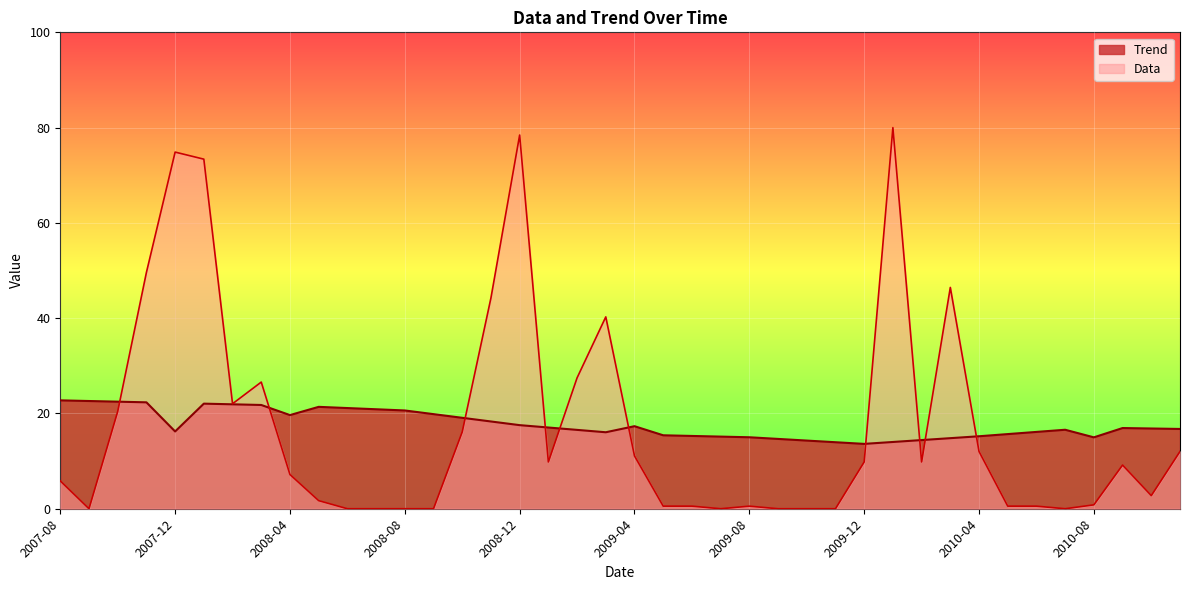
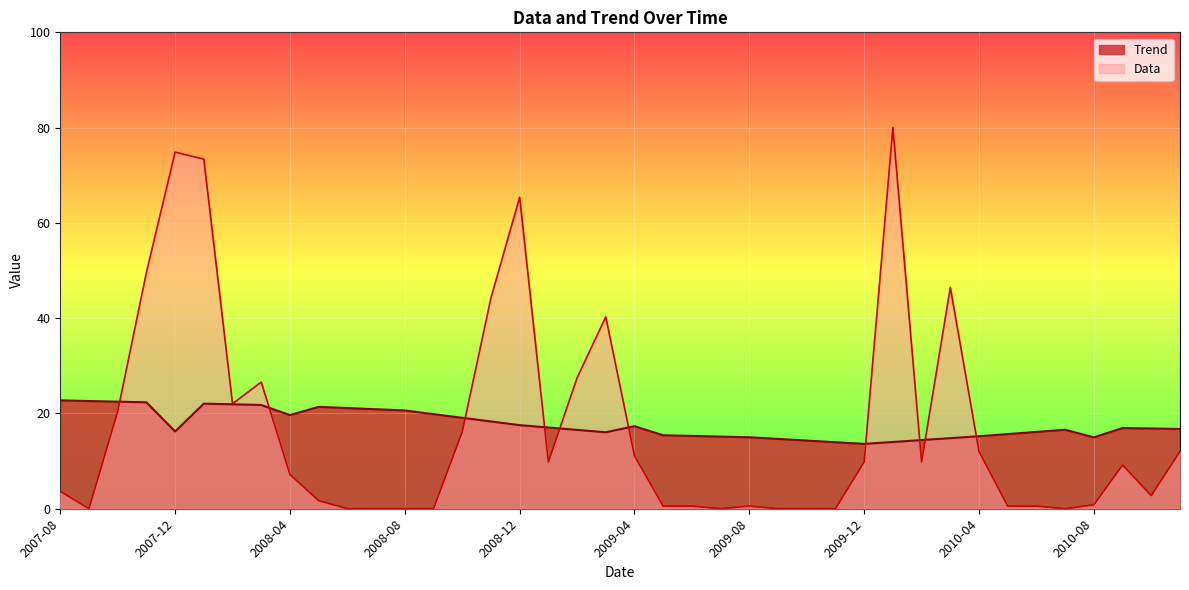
  {
    "Trend": {
      "2007-08": 23,
      "2007-12": 16,
      "2008-04": 20,
      "2008-08": 21,
      "2008-12": 18,
      "2009-04": 17,
      "2009-08": 15,
      "2009-12": 14,
      "2010-04": 15,
      "2010-08": 15
    },
    "Data": {
-     "2007-08": 6,
+     "2007-08": 4,
      "2007-12": 75,
      "2008-04": 7,
      "2008-08": 0,
-     "2008-12": 78,
+     "2008-12": 65,
      "2009-04": 11,
      "2009-08": 1,
      "2009-12": 10,
      "2010-04": 12,
      "2010-08": 1
    }
  }
